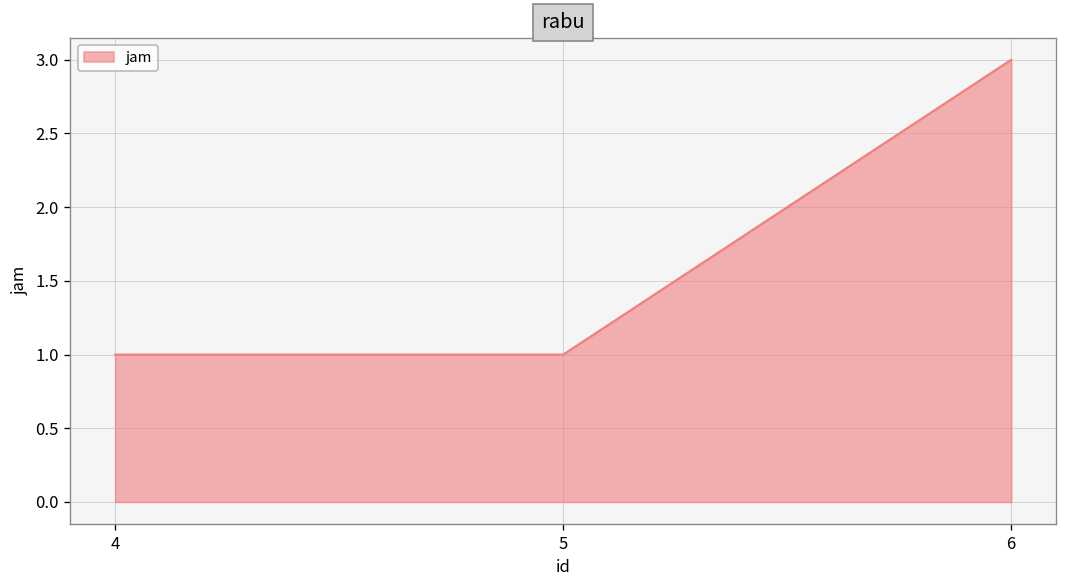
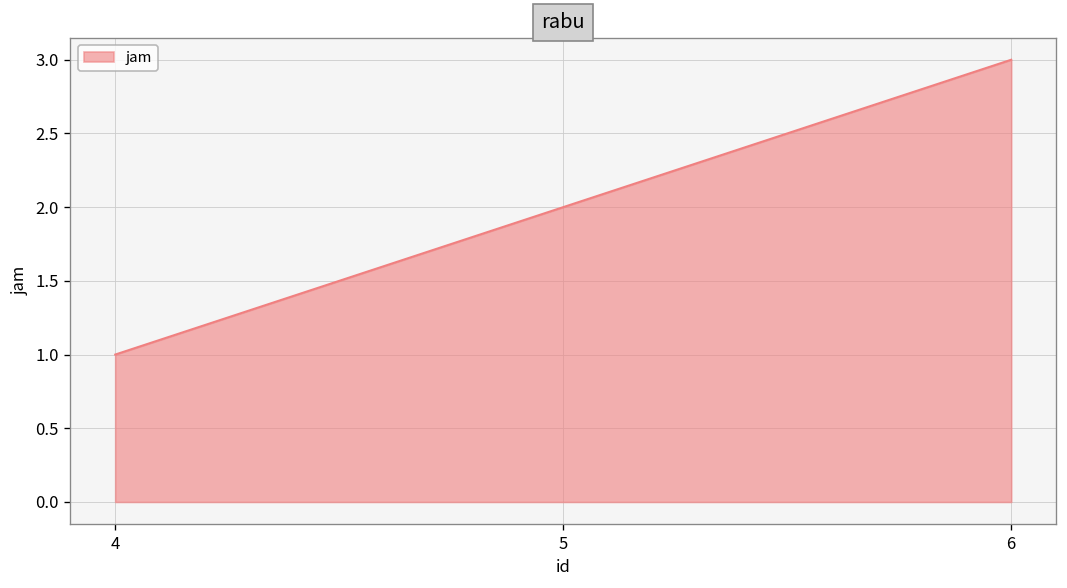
  {
    "4": 1,
-   "5": 1,
+   "5": 2,
    "6": 3
  }
